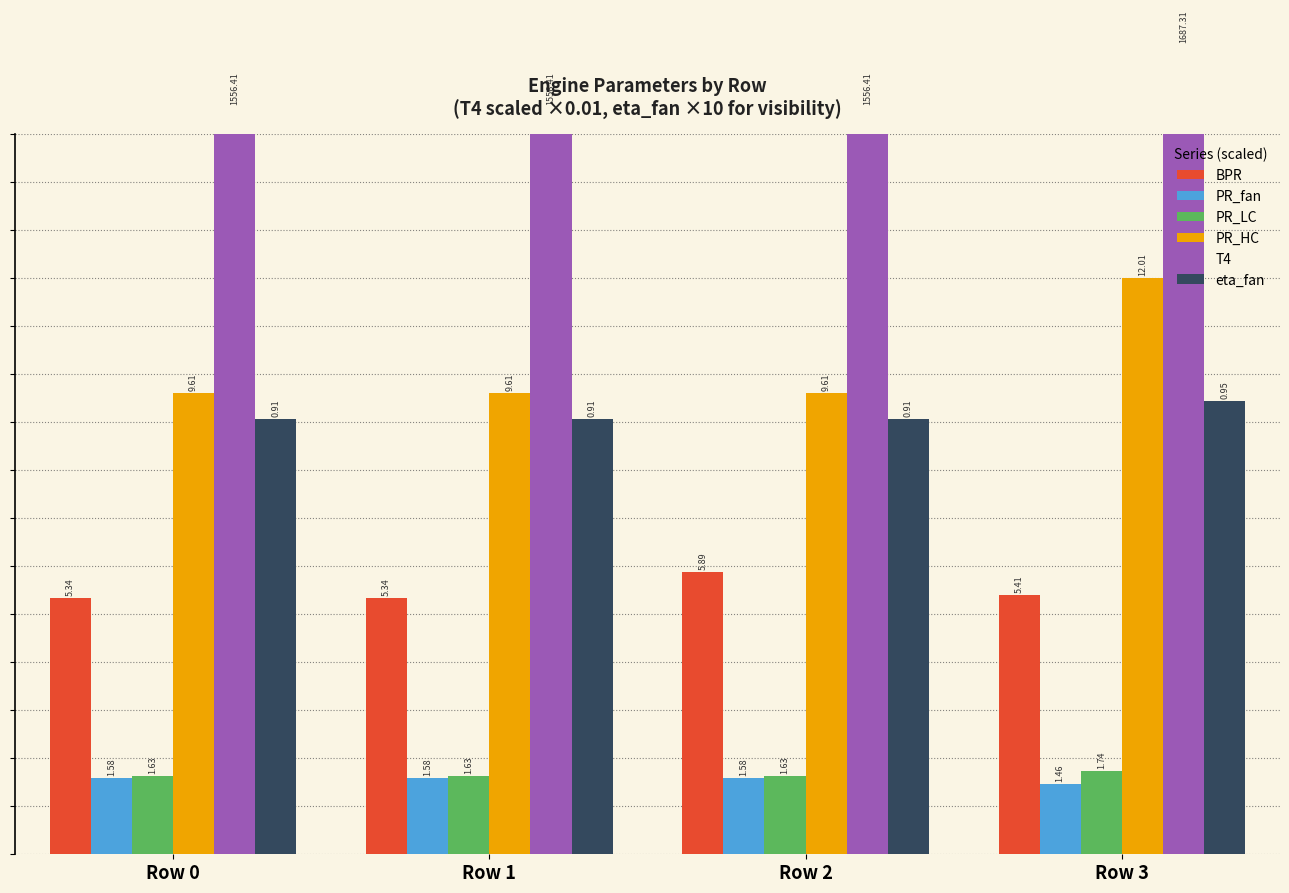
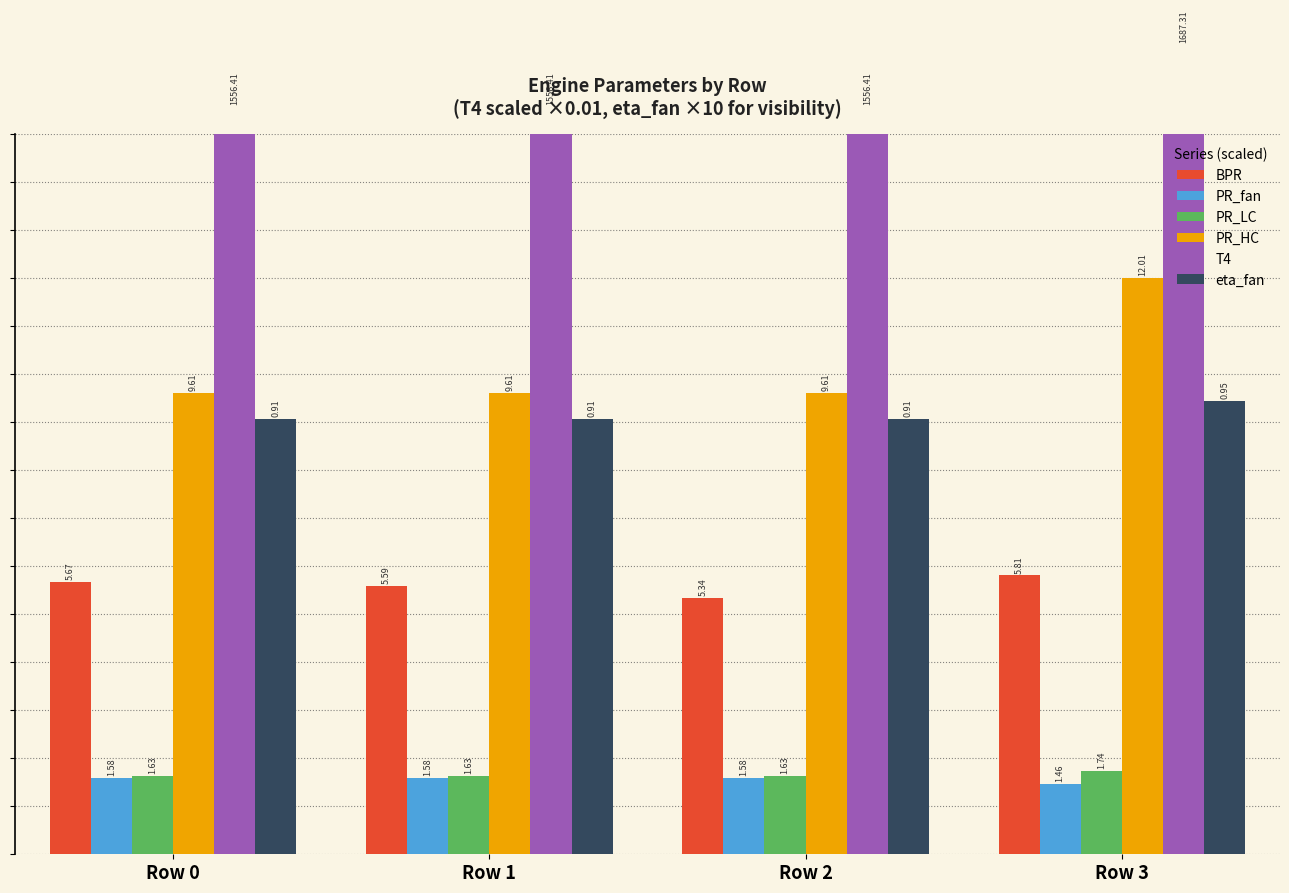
  {
    "BPR": {
-     "Row 0": 5.34,
-     "Row 1": 5.34,
-     "Row 2": 5.89,
-     "Row 3": 5.41
+     "Row 0": 5.67,
+     "Row 1": 5.59,
+     "Row 2": 5.34,
+     "Row 3": 5.81
    },
    "PR_fan": {
      "Row 0": 1.58,
      "Row 1": 1.58,
      "Row 2": 1.58,
      "Row 3": 1.46
    },
    "PR_LC": {
      "Row 0": 1.63,
      "Row 1": 1.63,
      "Row 2": 1.63,
      "Row 3": 1.74
    },
    "PR_HC": {
      "Row 0": 9.61,
      "Row 1": 9.61,
      "Row 2": 9.61,
      "Row 3": 12.01
    }
  }
